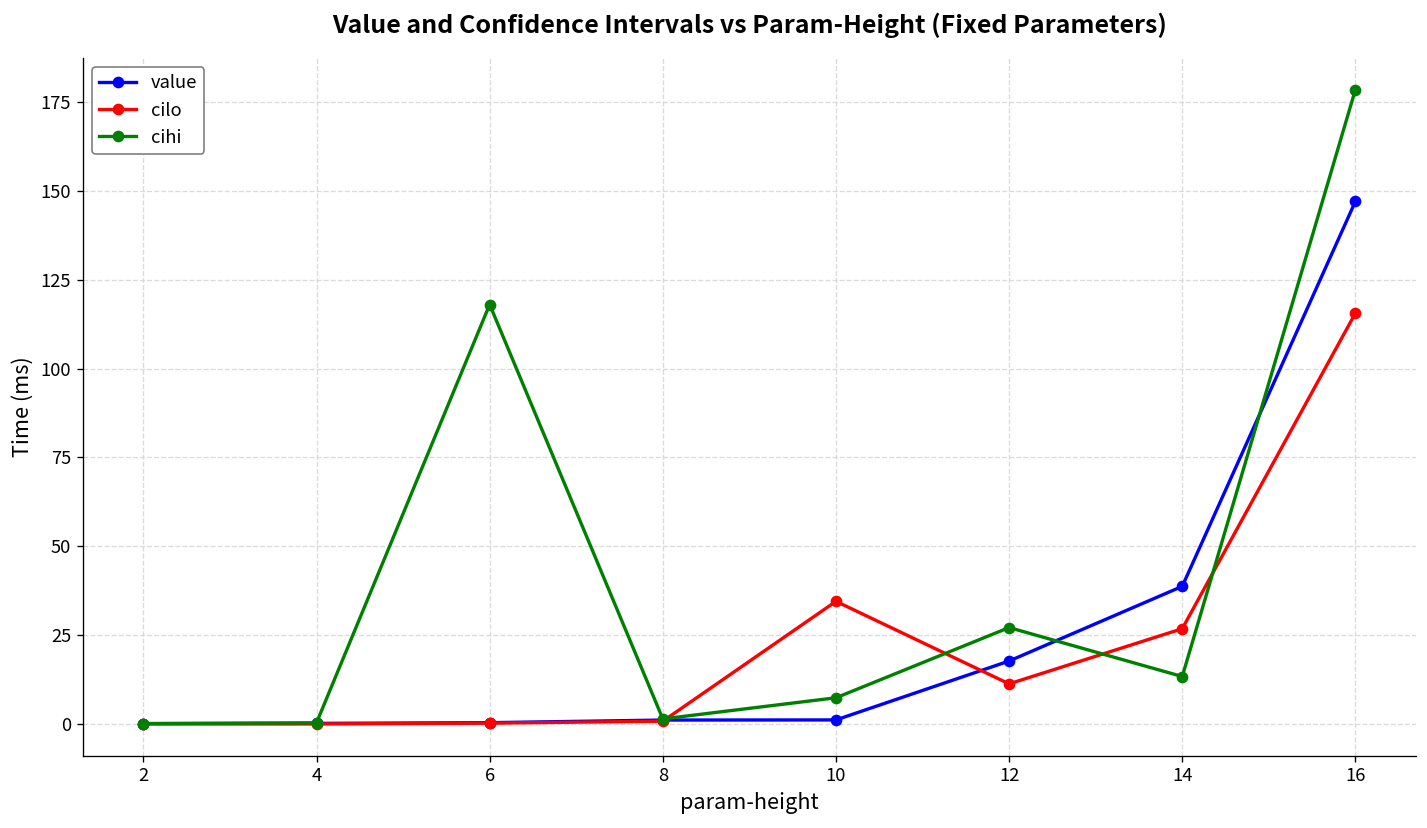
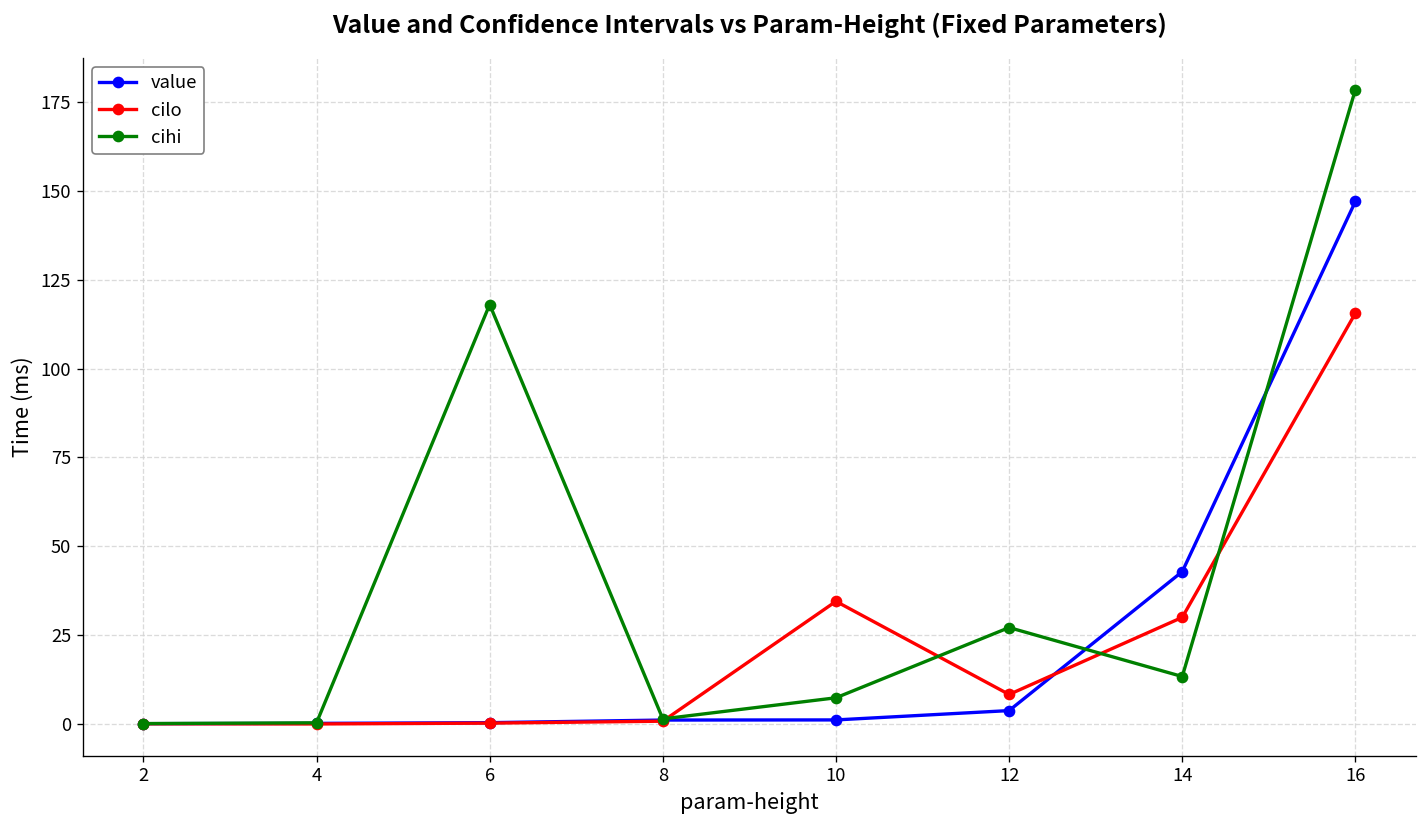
  {
    "value": {
      "10": 1,
-     "12": 18,
-     "14": 39,
+     "12": 4,
+     "14": 43,
      "16": 147
    },
    "cilo": {
      "10": 34,
-     "12": 11,
-     "14": 27,
+     "12": 8,
+     "14": 30,
      "16": 116
    },
    "cihi": {
      "6": 118,
      "10": 7,
      "12": 27,
      "14": 13,
      "16": 179
    }
  }
